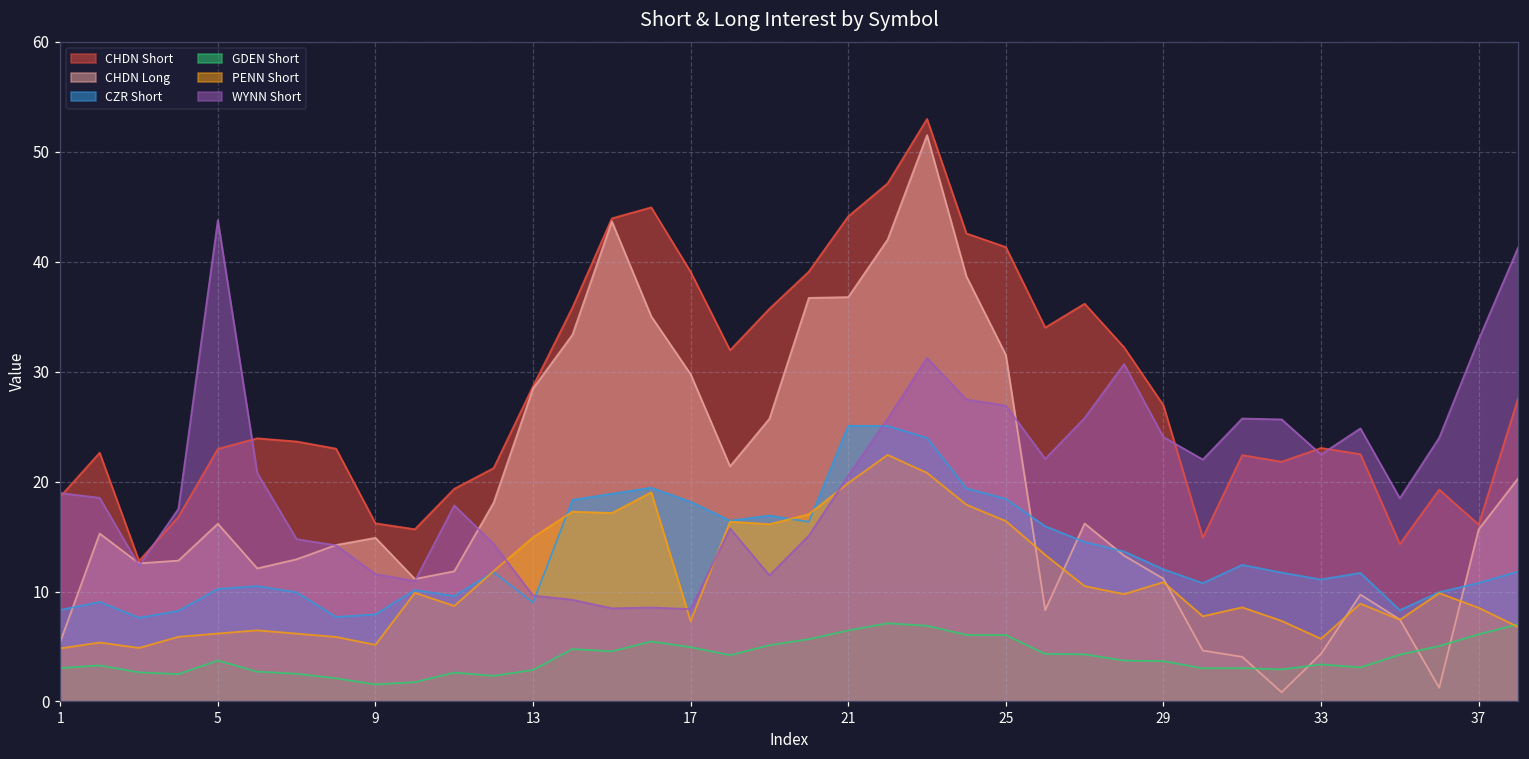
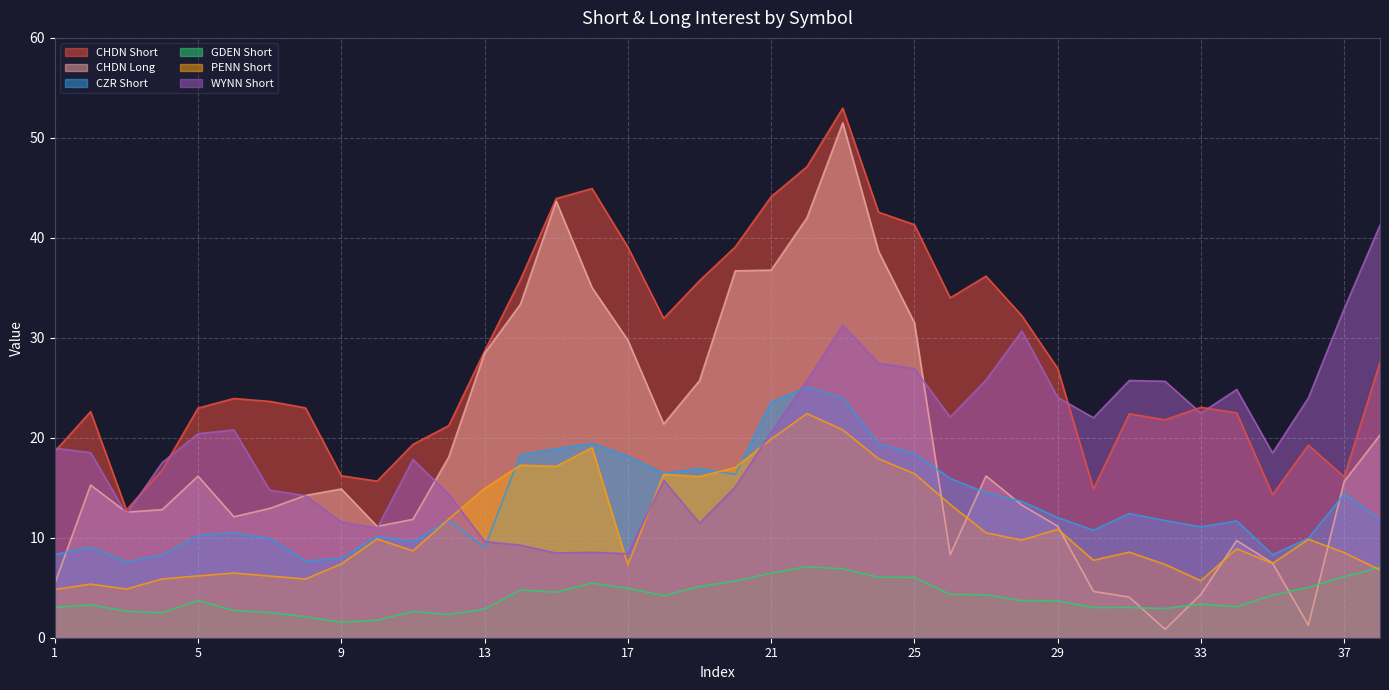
  {
    "CHDN Short": {
      "1": 19,
      "5": 23,
      "9": 16,
      "17": 39,
      "21": 44,
      "25": 41,
      "29": 27,
      "33": 23,
      "37": 16
    },
    "CHDN Long": {
      "1": 5,
      "5": 16,
      "9": 15,
      "17": 30,
      "21": 37,
      "25": 32,
      "29": 11,
      "33": 4,
      "37": 16
    },
    "CZR Short": {
      "1": 8,
      "5": 10,
      "9": 8,
      "13": 9,
      "17": 18,
-     "21": 25,
+     "21": 24,
      "25": 18,
      "29": 12,
      "33": 11,
-     "37": 11
+     "37": 14
    },
    "GDEN Short": {
      "1": 3,
      "5": 4,
      "9": 2,
      "13": 3,
      "17": 5,
      "21": 6,
      "25": 6,
      "29": 4,
      "33": 3,
      "37": 6
    },
    "PENN Short": {
      "1": 5,
      "5": 6,
-     "9": 5,
+     "9": 7,
      "13": 15,
      "17": 7,
      "21": 20,
      "25": 16,
      "29": 11,
      "33": 6,
      "37": 9
    },
    "WYNN Short": {
      "1": 19,
-     "5": 44,
+     "5": 20,
      "9": 12,
      "13": 10,
      "17": 8,
      "21": 21,
      "25": 27,
      "29": 24,
      "33": 22,
      "37": 33
    }
  }
